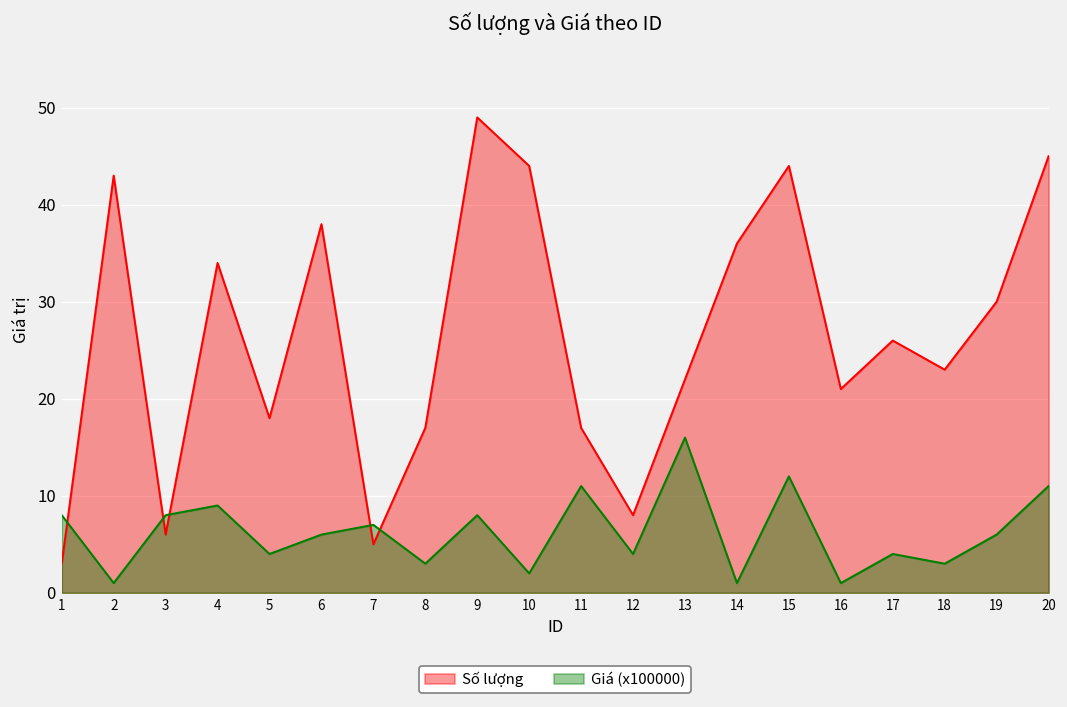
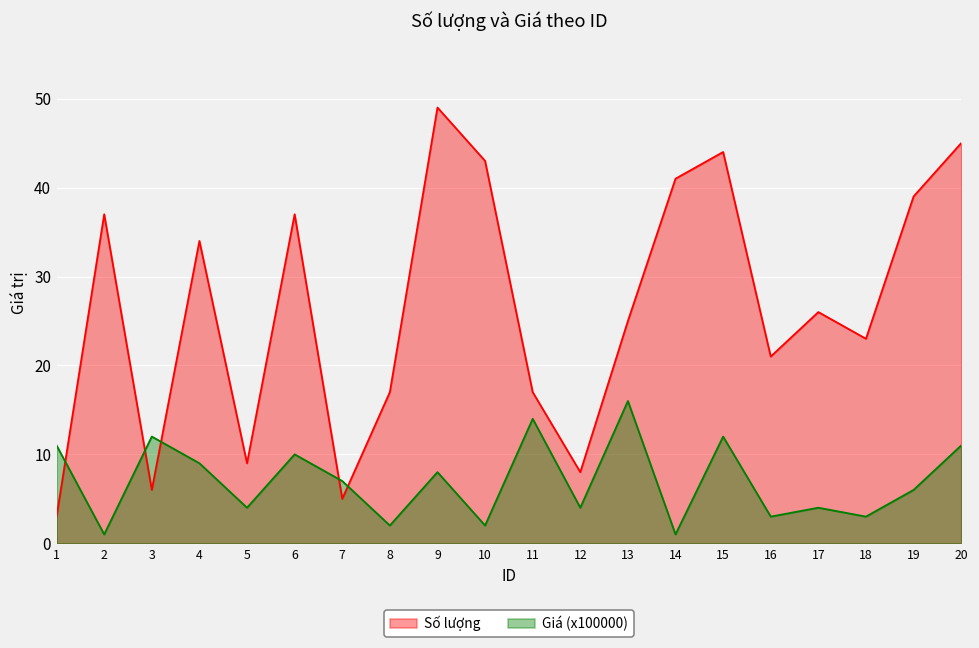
  {
    "Số lượng": {
      "1": 3,
-     "2": 43,
+     "2": 37,
      "3": 6,
      "4": 34,
-     "5": 18,
-     "6": 38,
+     "5": 9,
+     "6": 37,
      "7": 5,
      "8": 17,
      "9": 49,
-     "10": 44,
+     "10": 43,
      "11": 17,
      "12": 8,
-     "13": 22,
-     "14": 36,
+     "13": 25,
+     "14": 41,
      "15": 44,
      "16": 21,
      "17": 26,
      "18": 23,
-     "19": 30,
+     "19": 39,
      "20": 45
    },
    "Giá (x100000)": {
-     "1": 8,
+     "1": 11,
      "2": 1,
-     "3": 8,
+     "3": 12,
      "4": 9,
      "5": 4,
-     "6": 6,
+     "6": 10,
      "7": 7,
-     "8": 3,
+     "8": 2,
      "9": 8,
      "10": 2,
-     "11": 11,
+     "11": 14,
      "12": 4,
      "13": 16,
      "14": 1,
      "15": 12,
-     "16": 1,
+     "16": 3,
      "17": 4,
      "18": 3,
      "19": 6,
      "20": 11
    }
  }
